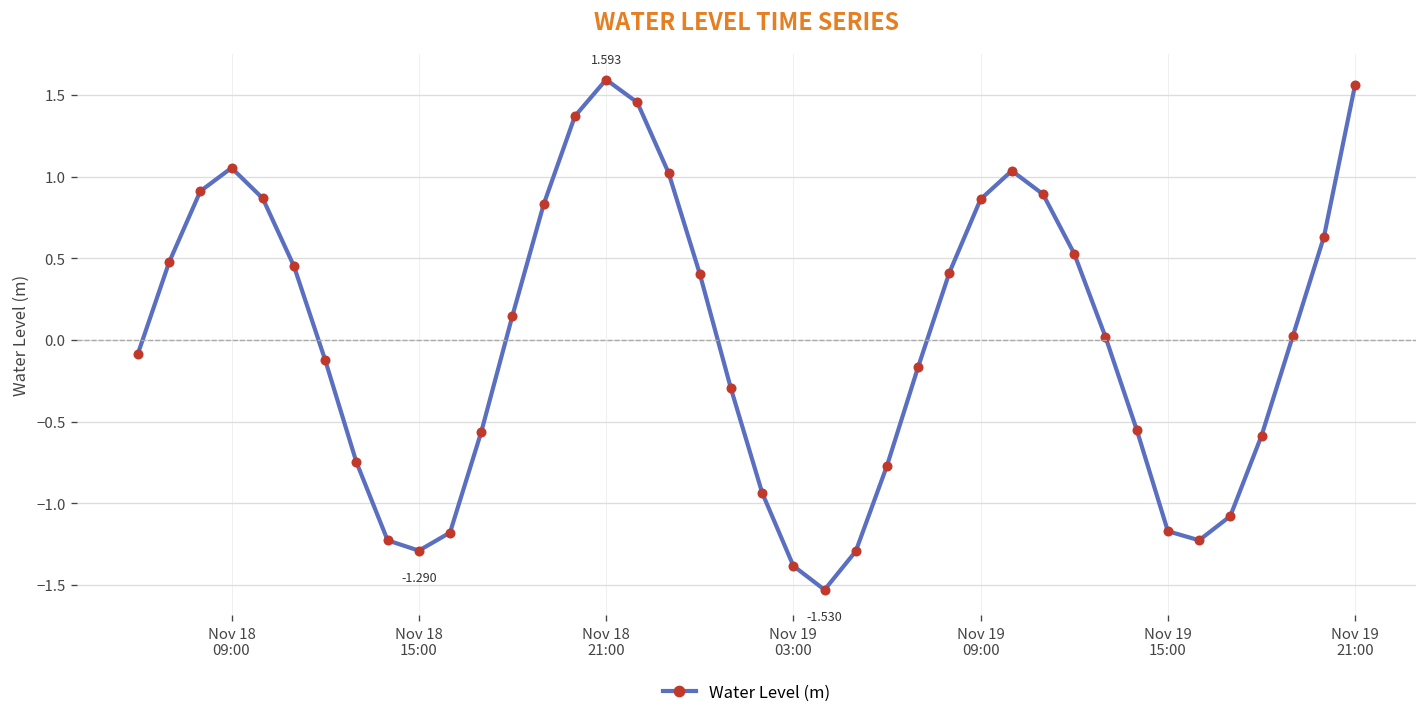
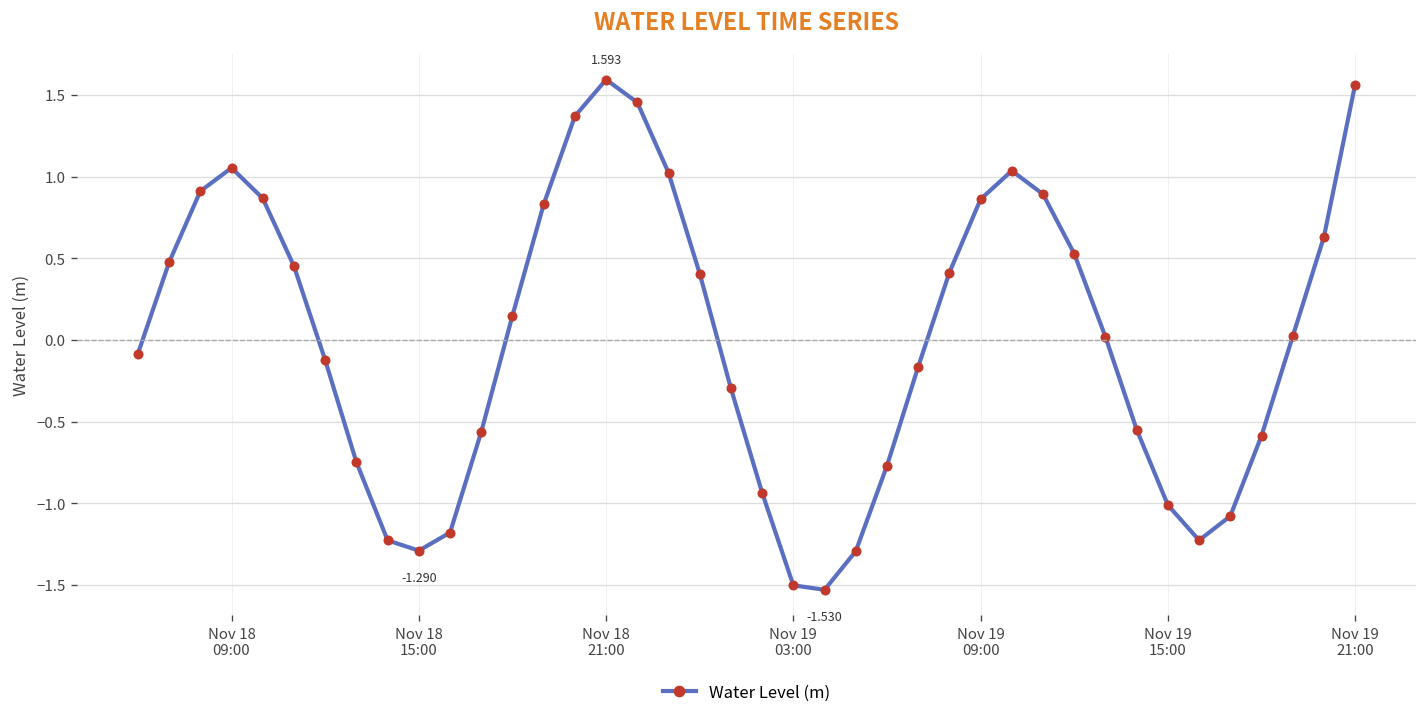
  {
    "Nov 18 09:00": 1.05,
-   "Nov 19 03:00": -1.38,
+   "Nov 19 03:00": -1.50,
    "Nov 19 09:00": 0.86,
-   "Nov 19 15:00": -1.17,
+   "Nov 19 15:00": -1.01,
    "Nov 19 21:00": 1.56
  }
